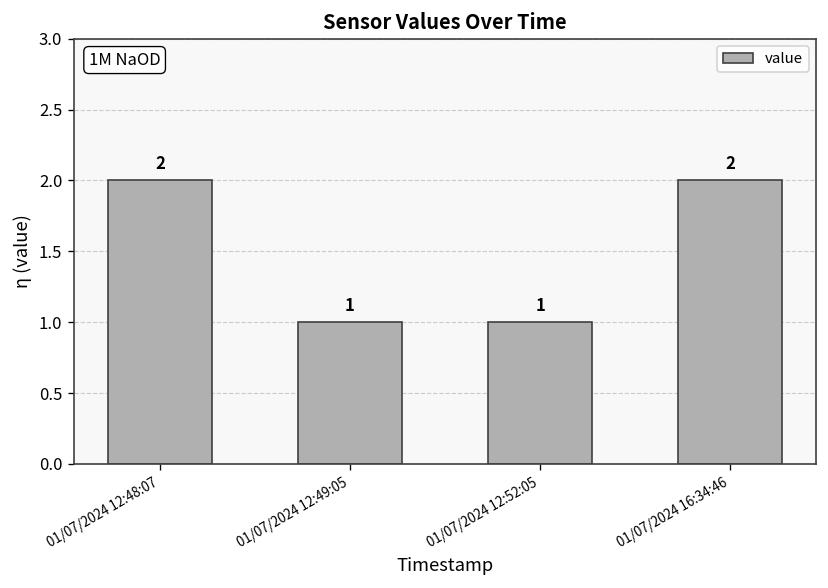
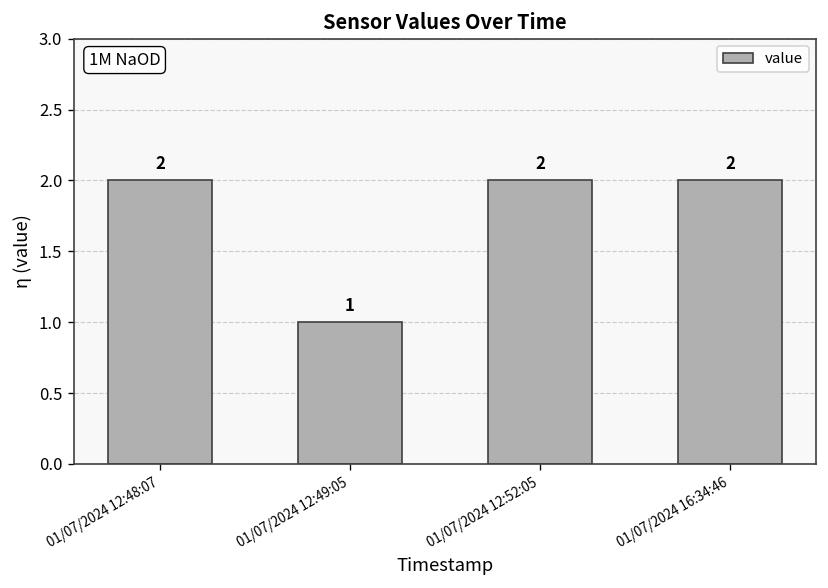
  {
    "01/07/2024 12:48:07": 2,
    "01/07/2024 12:49:05": 1,
-   "01/07/2024 12:52:05": 1,
+   "01/07/2024 12:52:05": 2,
    "01/07/2024 16:34:46": 2
  }
